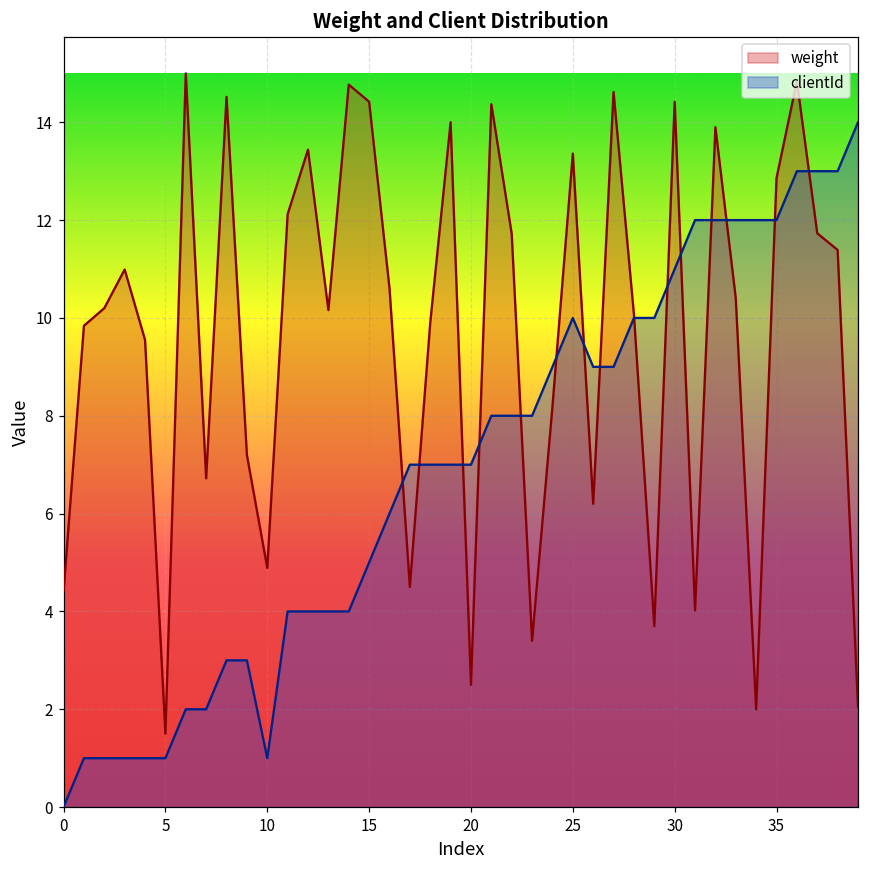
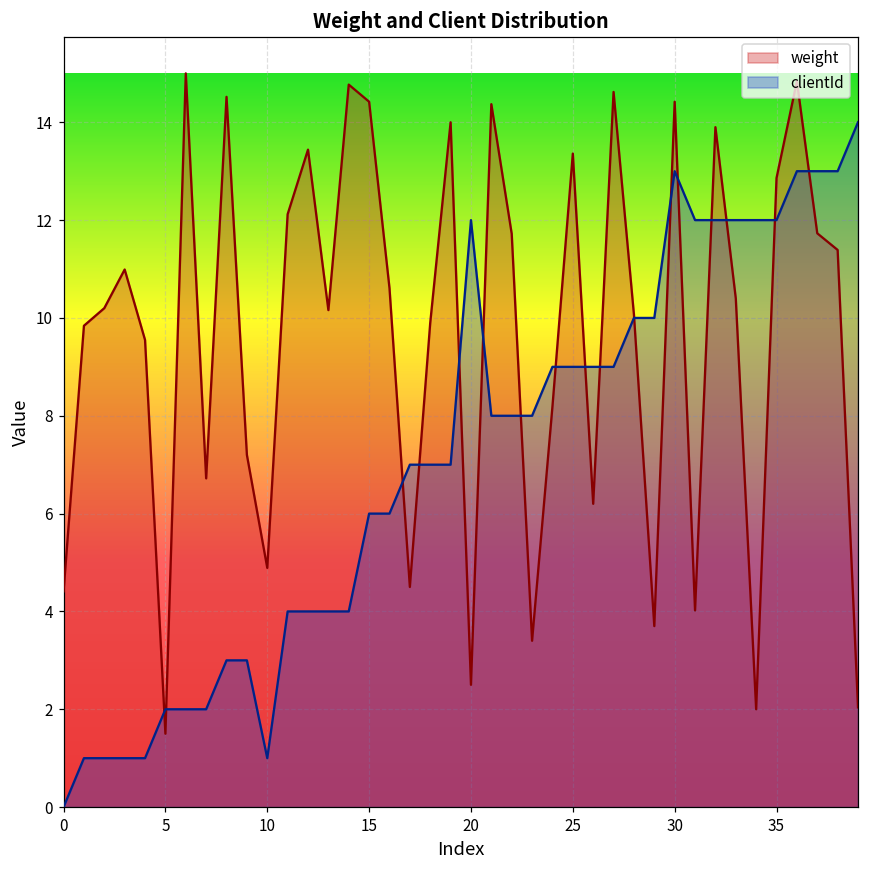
  {
    "weight": {
      "0": 4.4,
      "5": 1.5,
      "10": 4.9,
      "15": 14.4,
      "20": 2.5,
      "25": 13.4,
      "30": 14.4,
      "35": 12.9
    },
    "clientId": {
      "0": 0,
-     "5": 1,
+     "5": 2,
      "10": 1,
-     "15": 5,
-     "20": 7,
-     "25": 10,
-     "30": 11,
+     "15": 6,
+     "20": 12,
+     "25": 9,
+     "30": 13,
      "35": 12
    }
  }
